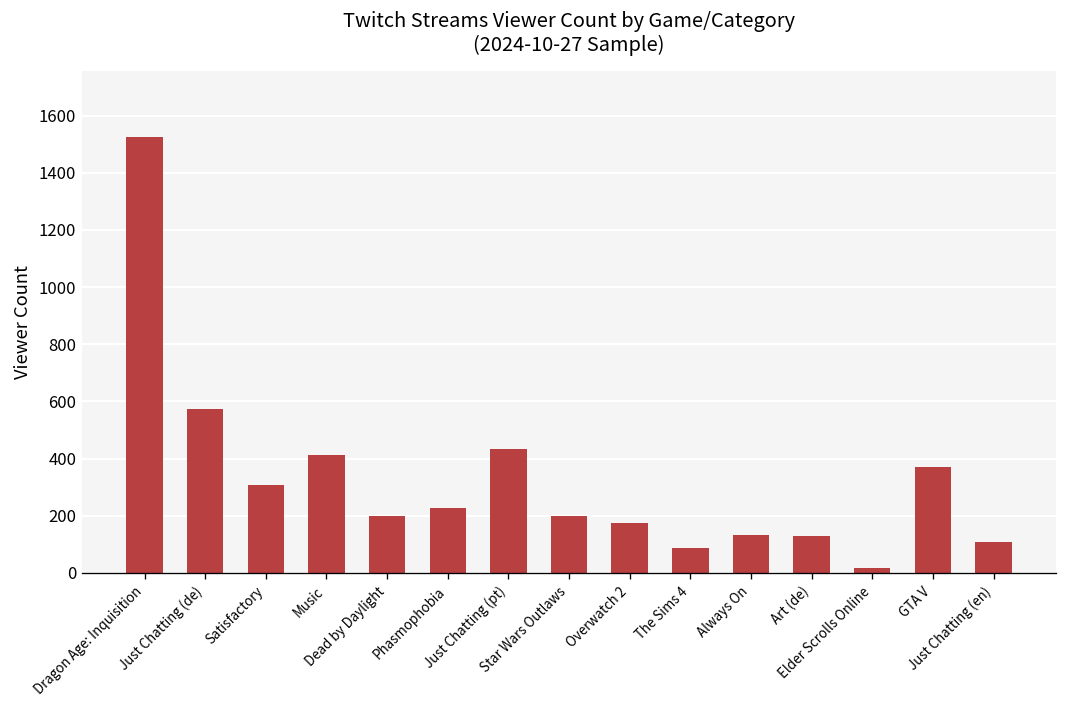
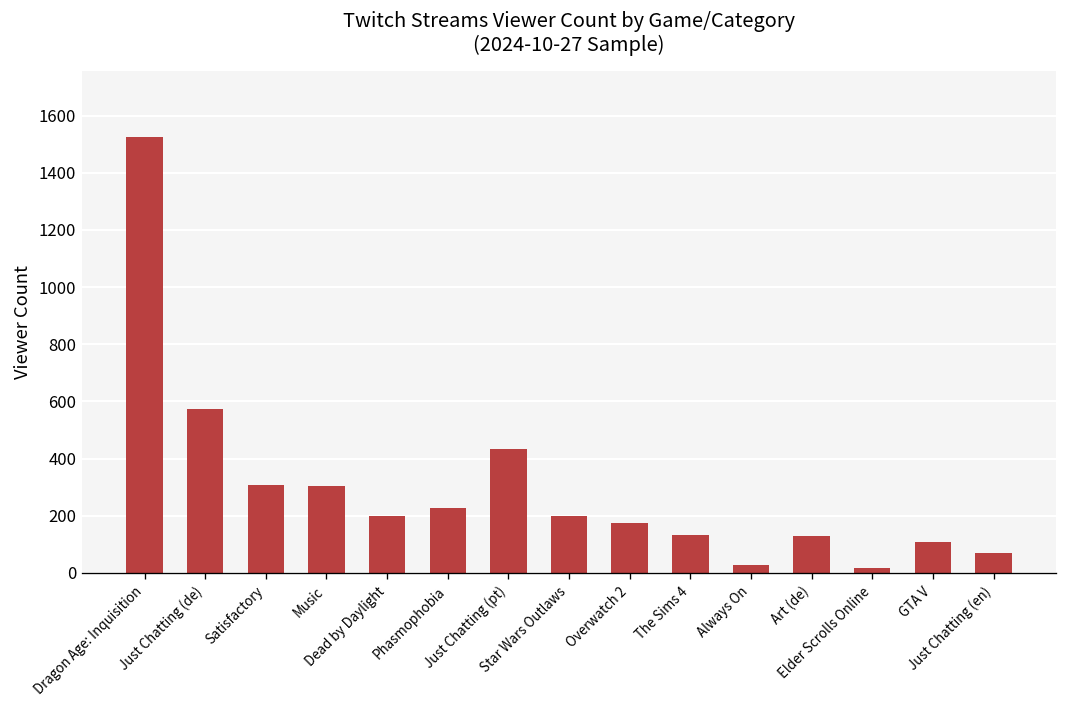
  {
    "Dragon Age: Inquisition": 1530,
    "Just Chatting (de)": 570,
    "Satisfactory": 310,
-   "Music": 410,
+   "Music": 300,
    "Dead by Daylight": 200,
    "Phasmophobia": 230,
    "Just Chatting (pt)": 430,
    "Star Wars Outlaws": 200,
    "Overwatch 2": 170,
-   "The Sims 4": 90,
-   "Always On": 130,
+   "The Sims 4": 130,
+   "Always On": 30,
    "Art (de)": 130,
    "Elder Scrolls Online": 20,
-   "GTA V": 370,
-   "Just Chatting (en)": 110
+   "GTA V": 110,
+   "Just Chatting (en)": 70
  }
